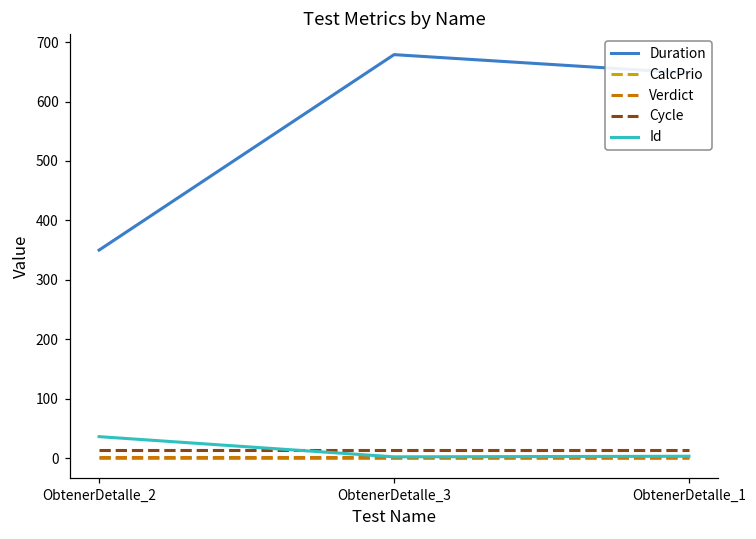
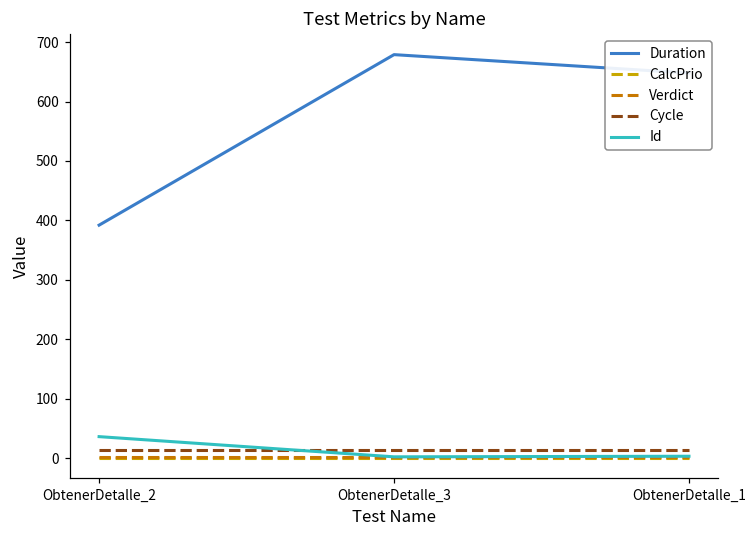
  {
    "Duration": {
-     "ObtenerDetalle_2": 350,
+     "ObtenerDetalle_2": 390,
      "ObtenerDetalle_3": 680
    },
    "Verdict": {
      "ObtenerDetalle_2": 0
    },
    "Cycle": {
      "ObtenerDetalle_2": 10,
      "ObtenerDetalle_3": 10,
      "ObtenerDetalle_1": 10
    },
    "Id": {
      "ObtenerDetalle_2": 40
    }
  }
